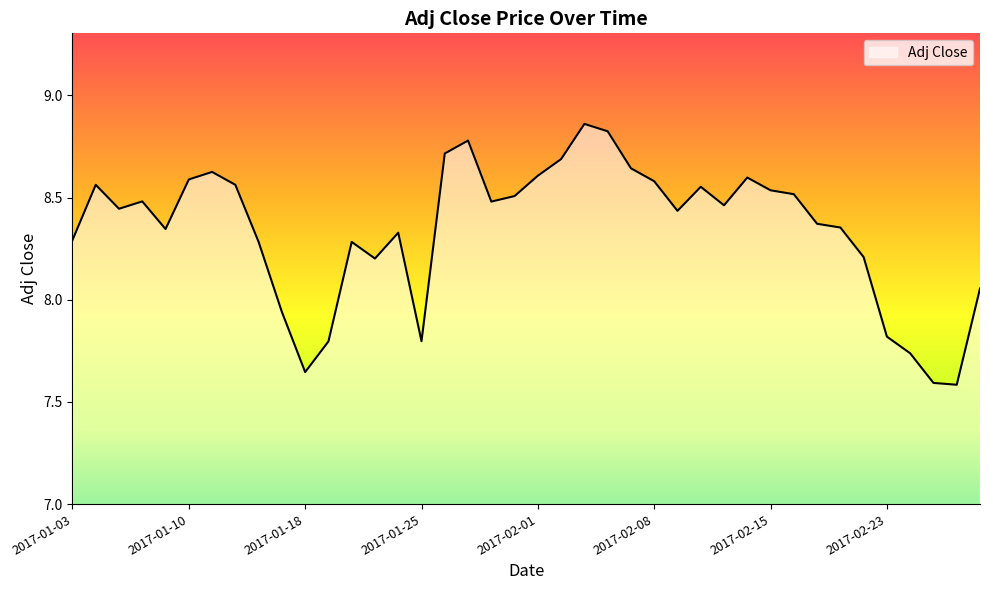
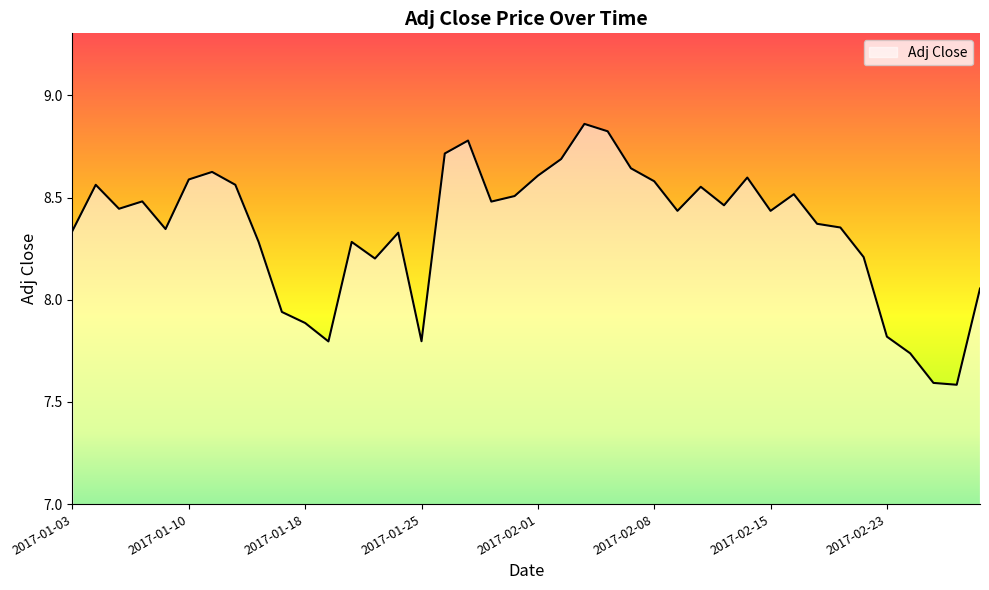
  {
-   "2017-01-03": 8.29,
+   "2017-01-03": 8.34,
    "2017-01-10": 8.59,
-   "2017-01-18": 7.65,
+   "2017-01-18": 7.89,
    "2017-01-25": 7.80,
    "2017-02-01": 8.61,
    "2017-02-08": 8.58,
-   "2017-02-15": 8.54,
+   "2017-02-15": 8.43,
    "2017-02-23": 7.82
  }
